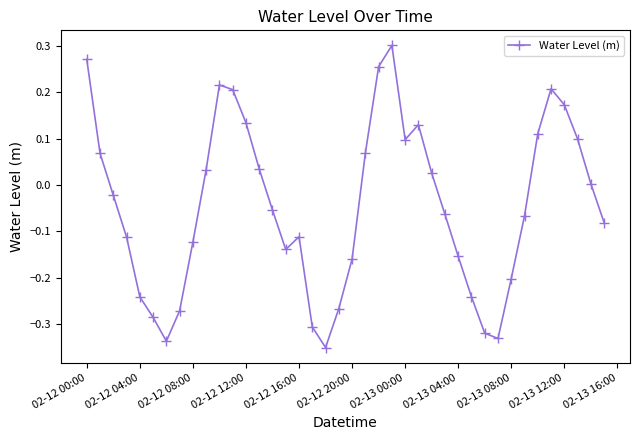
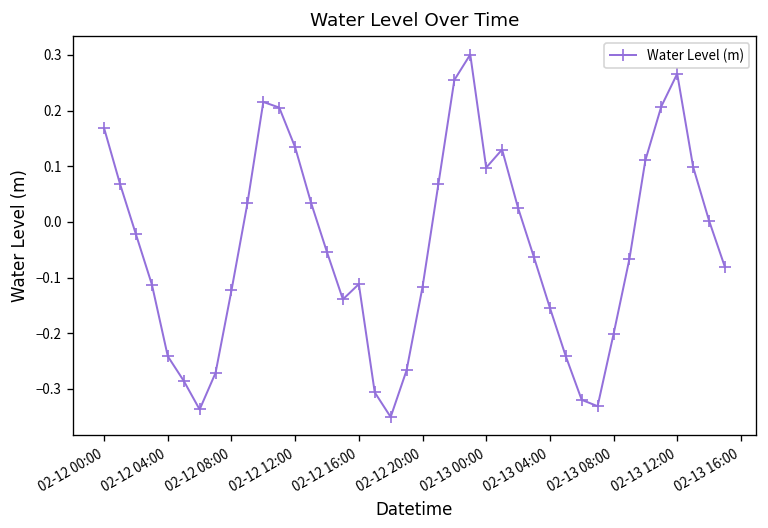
  {
-   "02-12 00:00": 0.27,
+   "02-12 00:00": 0.17,
    "02-12 04:00": -0.24,
    "02-12 08:00": -0.12,
    "02-12 12:00": 0.13,
    "02-12 16:00": -0.11,
-   "02-12 20:00": -0.16,
+   "02-12 20:00": -0.12,
    "02-13 00:00": 0.10,
    "02-13 04:00": -0.15,
    "02-13 08:00": -0.20,
-   "02-13 12:00": 0.17
+   "02-13 12:00": 0.27
  }
